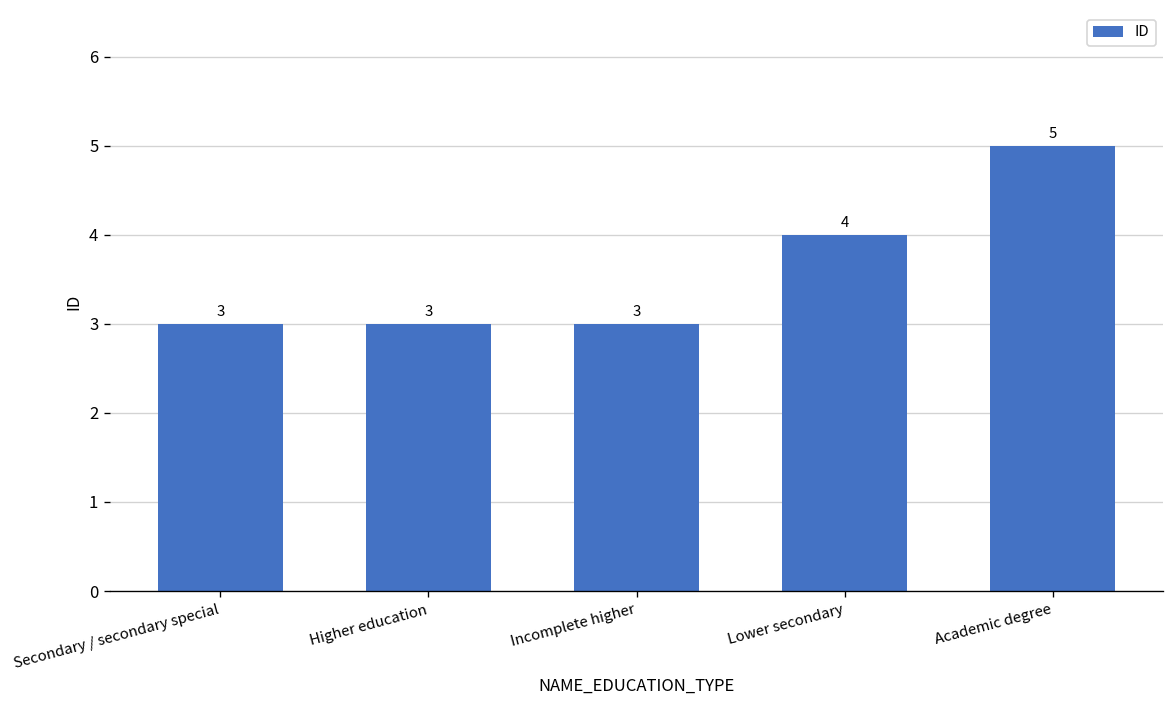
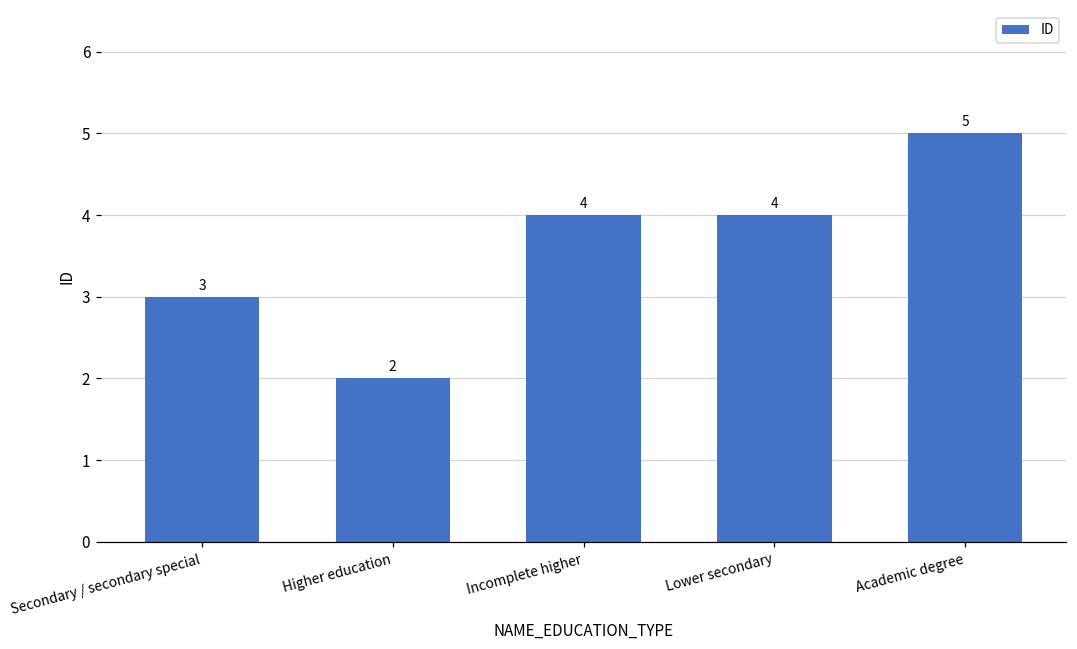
  {
    "Secondary / secondary special": 3,
-   "Higher education": 3,
-   "Incomplete higher": 3,
+   "Higher education": 2,
+   "Incomplete higher": 4,
    "Lower secondary": 4,
    "Academic degree": 5
  }
